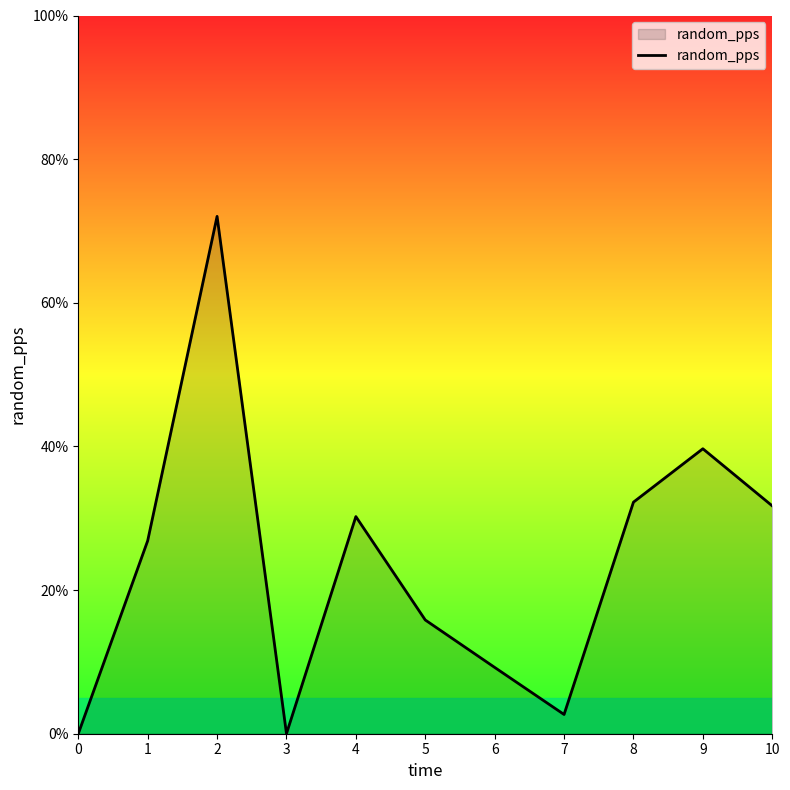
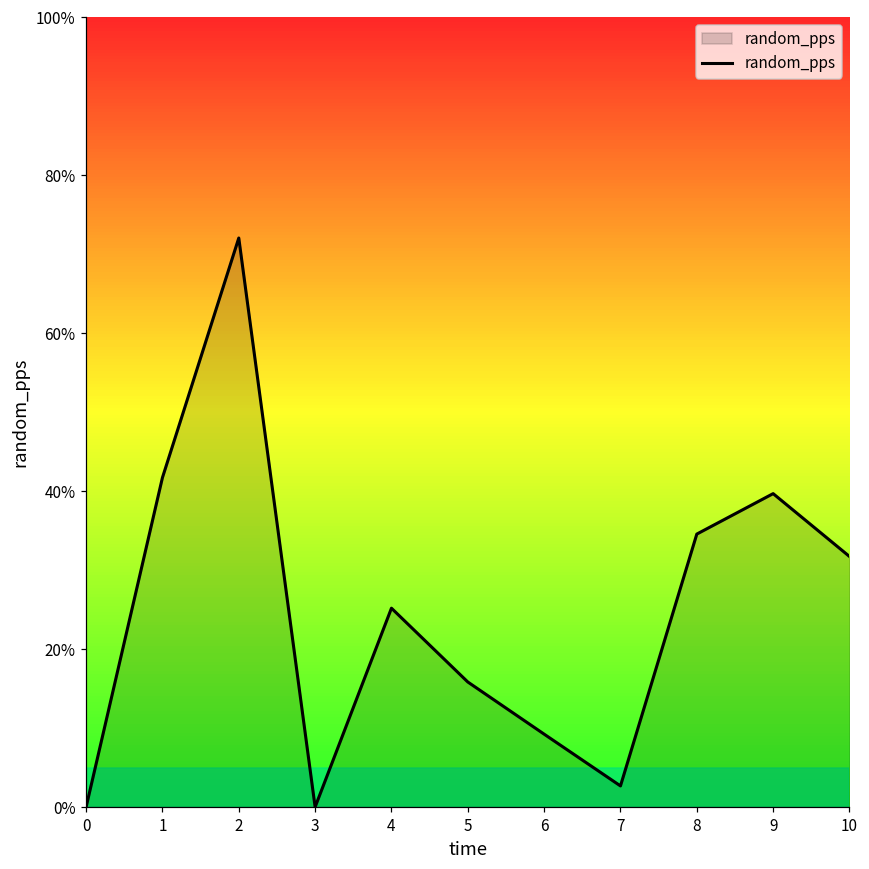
  {
-   "1": "27%",
+   "1": "42%",
    "2": "72%",
-   "4": "30%",
+   "4": "25%",
    "5": "16%",
    "6": "9%",
-   "8": "32%",
+   "8": "35%",
    "9": "40%",
    "10": "32%"
  }
